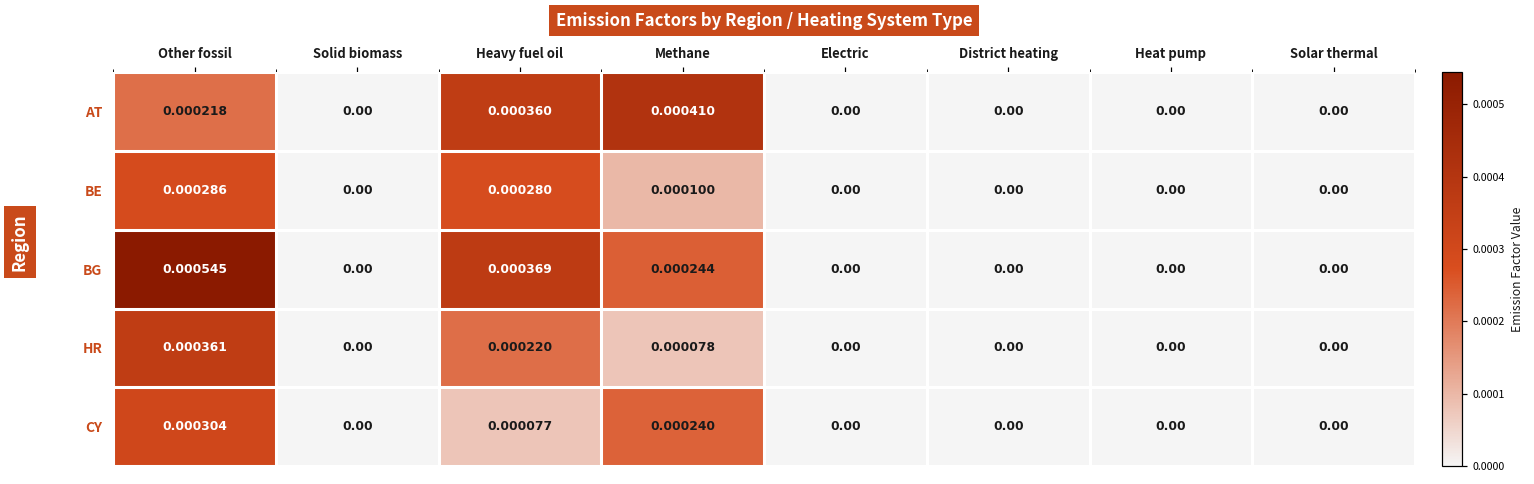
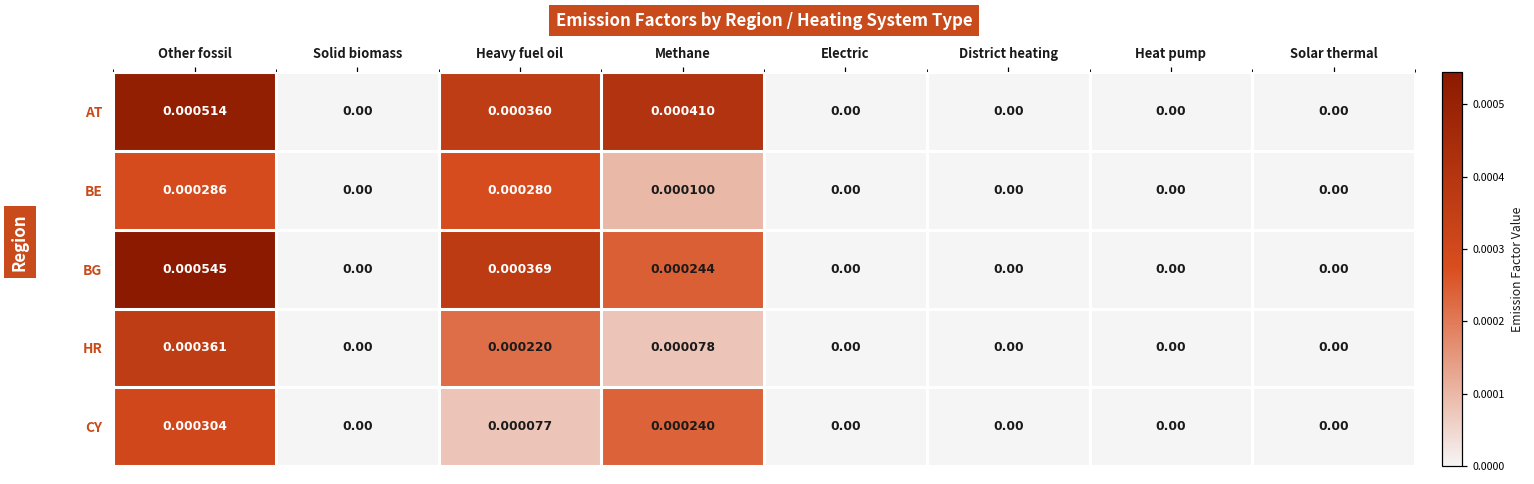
  {
    "AT": {
-     "Other fossil": 0.000218,
+     "Other fossil": 0.000514,
      "Solid biomass": 0.00,
      "Heavy fuel oil": 0.000360,
      "Methane": 0.000410,
      "Electric": 0.00,
      "District heating": 0.00,
      "Heat pump": 0.00,
      "Solar thermal": 0.00
    },
    "BE": {
      "Other fossil": 0.000286,
      "Solid biomass": 0.00,
      "Heavy fuel oil": 0.000280,
      "Methane": 0.000100,
      "Electric": 0.00,
      "District heating": 0.00,
      "Heat pump": 0.00,
      "Solar thermal": 0.00
    },
    "BG": {
      "Other fossil": 0.000545,
      "Solid biomass": 0.00,
      "Heavy fuel oil": 0.000369,
      "Methane": 0.000244,
      "Electric": 0.00,
      "District heating": 0.00,
      "Heat pump": 0.00,
      "Solar thermal": 0.00
    },
    "HR": {
      "Other fossil": 0.000361,
      "Solid biomass": 0.00,
      "Heavy fuel oil": 0.000220,
      "Methane": 0.000078,
      "Electric": 0.00,
      "District heating": 0.00,
      "Heat pump": 0.00,
      "Solar thermal": 0.00
    },
    "CY": {
      "Other fossil": 0.000304,
      "Solid biomass": 0.00,
      "Heavy fuel oil": 0.000077,
      "Methane": 0.000240,
      "Electric": 0.00,
      "District heating": 0.00,
      "Heat pump": 0.00,
      "Solar thermal": 0.00
    }
  }
